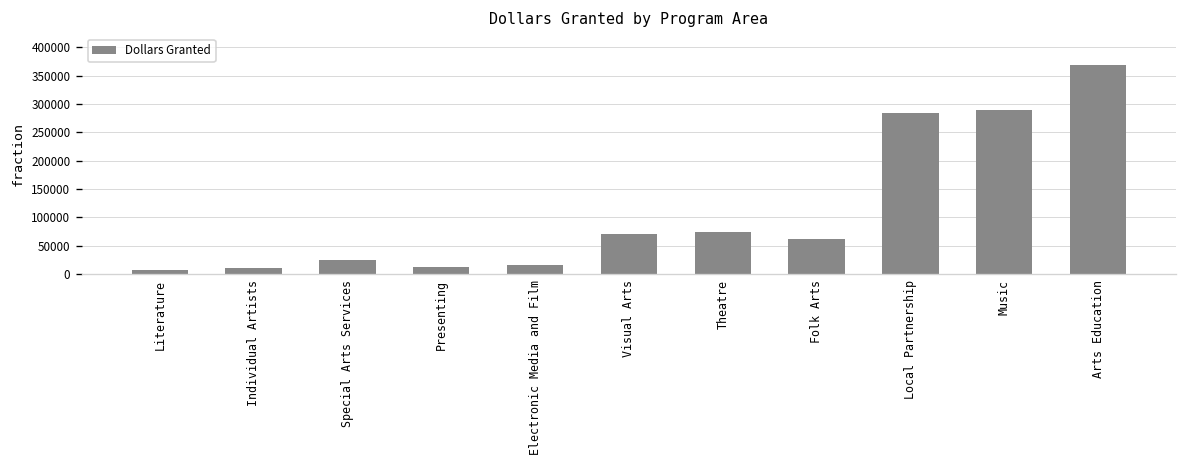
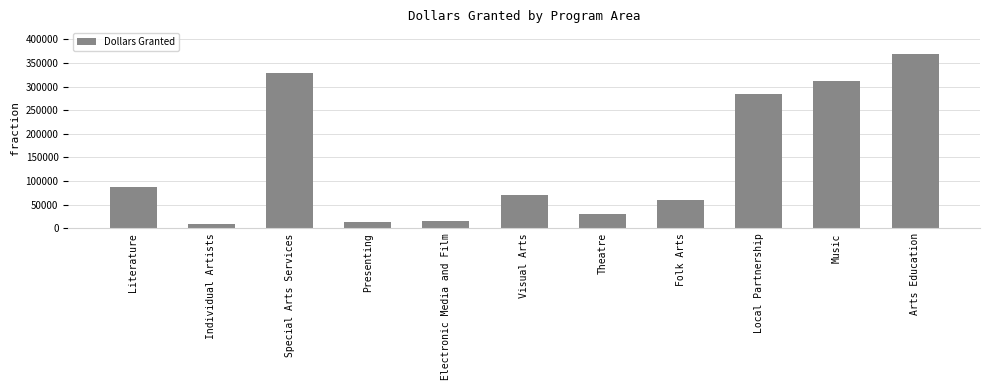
  {
-   "Literature": 10000,
+   "Literature": 90000,
    "Individual Artists": 10000,
-   "Special Arts Services": 30000,
+   "Special Arts Services": 330000,
    "Presenting": 10000,
    "Electronic Media and Film": 20000,
    "Visual Arts": 70000,
-   "Theatre": 70000,
+   "Theatre": 30000,
    "Folk Arts": 60000,
    "Local Partnership": 280000,
-   "Music": 290000,
+   "Music": 310000,
    "Arts Education": 370000
  }
